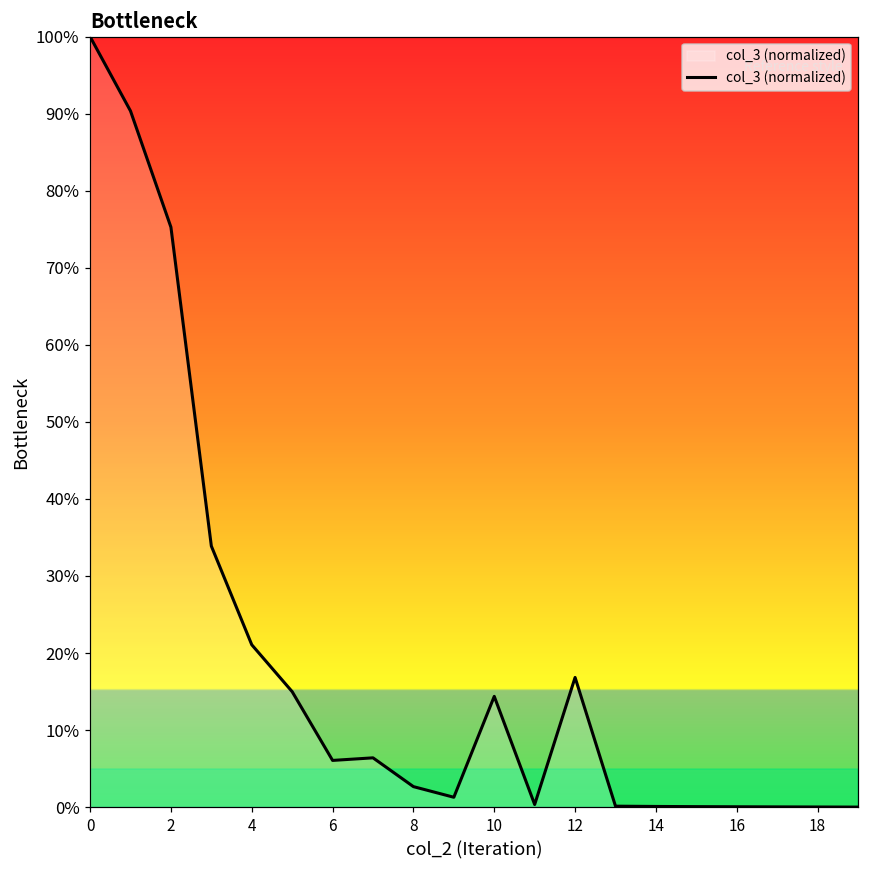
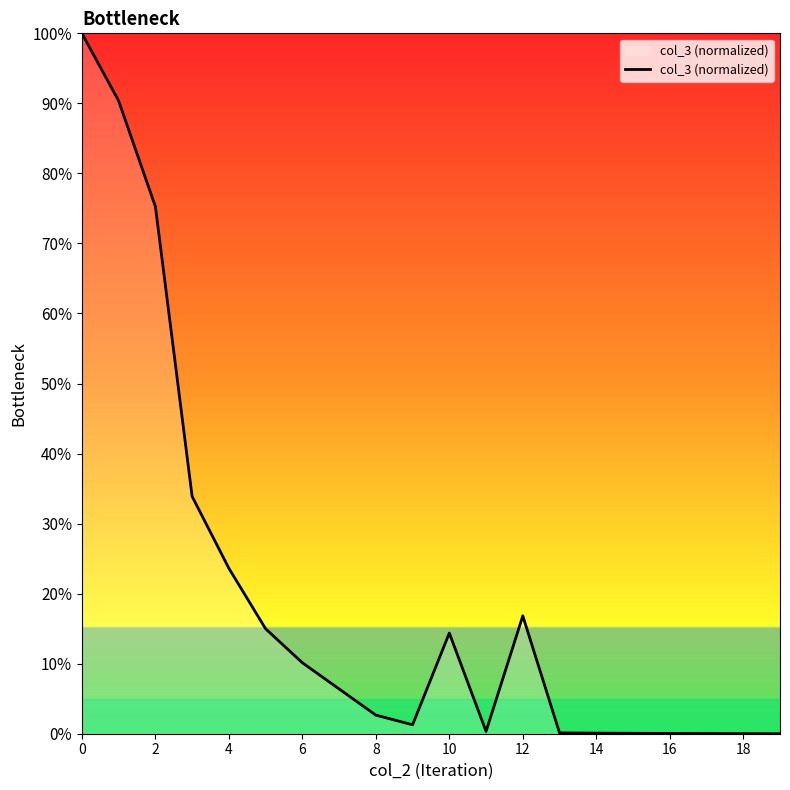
  {
    "0": "100%",
    "2": "75%",
-   "4": "21%",
-   "6": "6%",
+   "4": "24%",
+   "6": "10%",
    "10": "14%",
    "12": "17%"
  }
